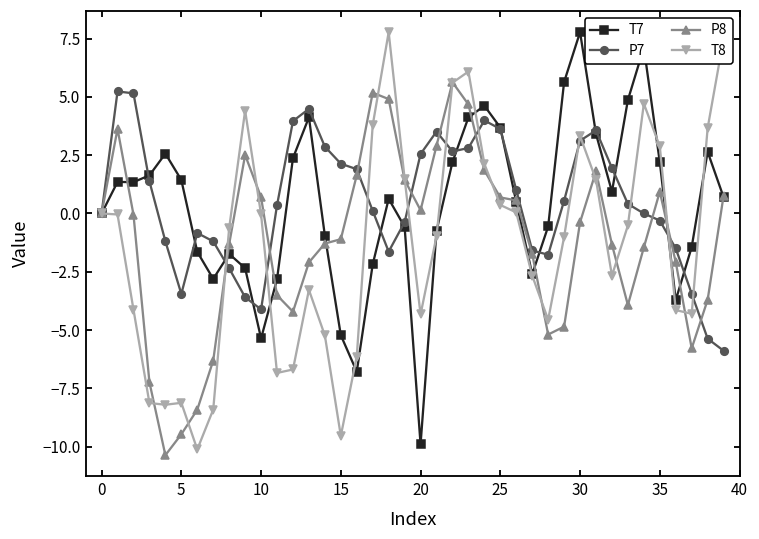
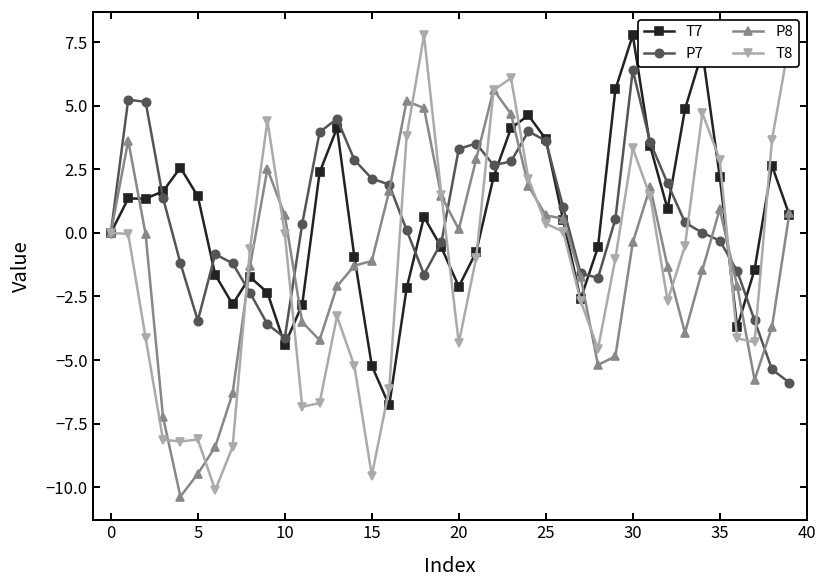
  {
    "T7": {
      "5": 1.4,
-     "10": -5.4,
+     "10": -4.4,
      "15": -5.2,
-     "20": -9.9,
+     "20": -2.1,
      "30": 7.8,
      "35": 2.2
    },
    "P7": {
      "5": -3.4,
      "10": -4.1,
      "15": 2.1,
-     "20": 2.6,
-     "30": 3.1,
+     "20": 3.3,
+     "30": 6.4,
      "35": -0.3
    }
  }
